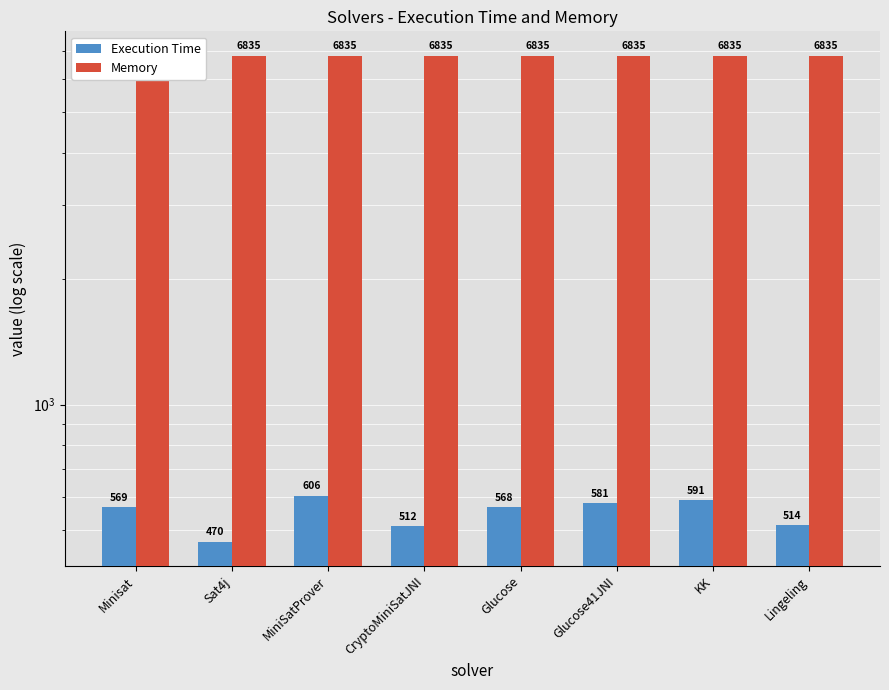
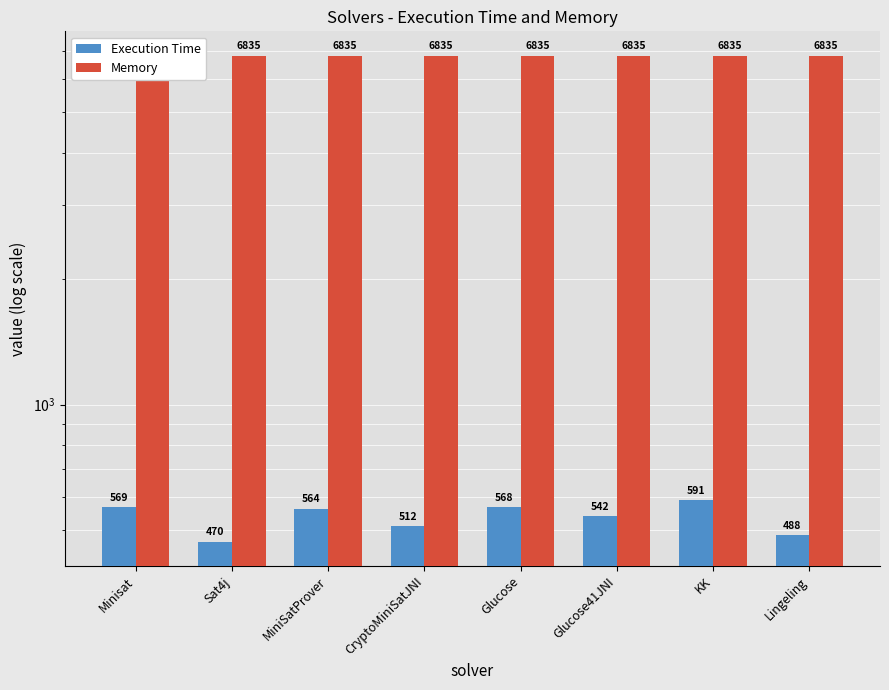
  {
    "Execution Time": {
      "Minisat": 569,
      "Sat4j": 470,
-     "MiniSatProver": 606,
+     "MiniSatProver": 564,
      "CryptoMiniSatJNI": 512,
      "Glucose": 568,
-     "Glucose41JNI": 581,
+     "Glucose41JNI": 542,
      "KK": 591,
-     "Lingeling": 514
+     "Lingeling": 488
    },
    "Memory": {
      "Sat4j": 6835,
      "MiniSatProver": 6835,
      "CryptoMiniSatJNI": 6835,
      "Glucose": 6835,
      "Glucose41JNI": 6835,
      "KK": 6835,
      "Lingeling": 6835
    }
  }
